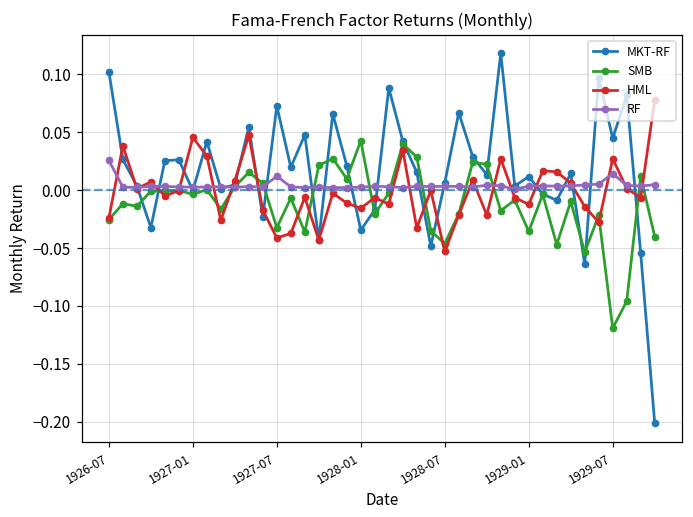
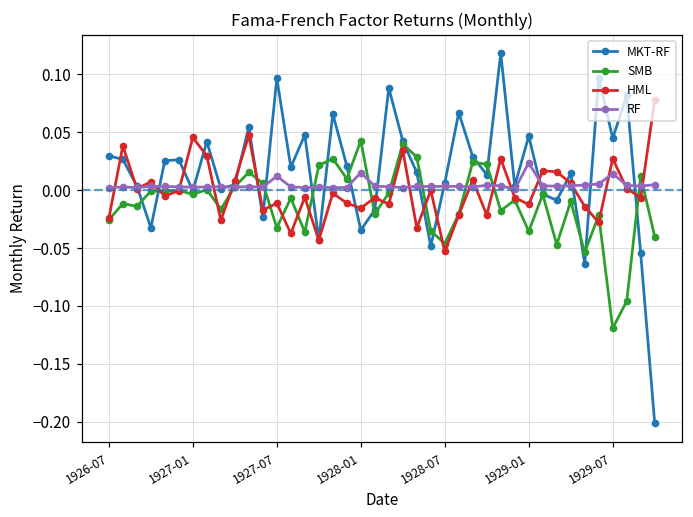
  {
    "MKT-RF": {
-     "1926-07": 0.102,
+     "1926-07": 0.030,
      "1927-01": -0.001,
-     "1927-07": 0.073,
+     "1927-07": 0.097,
      "1928-01": -0.035,
      "1928-07": 0.006,
-     "1929-01": 0.012,
+     "1929-01": 0.047,
      "1929-07": 0.045
    },
    "SMB": {
      "1927-01": -0.004,
      "1927-07": -0.033,
      "1928-01": 0.043,
      "1928-07": -0.046,
      "1929-01": -0.036,
      "1929-07": -0.119
    },
    "HML": {
      "1927-01": 0.045,
-     "1927-07": -0.041,
+     "1927-07": -0.011,
      "1928-01": -0.016,
      "1928-07": -0.053,
      "1929-01": -0.012,
      "1929-07": 0.027
    },
    "RF": {
-     "1926-07": 0.026,
+     "1926-07": 0.002,
      "1927-01": 0.003,
      "1927-07": 0.012,
-     "1928-01": 0.003,
+     "1928-01": 0.015,
      "1928-07": 0.003,
-     "1929-01": 0.003,
+     "1929-01": 0.024,
      "1929-07": 0.014
    }
  }
